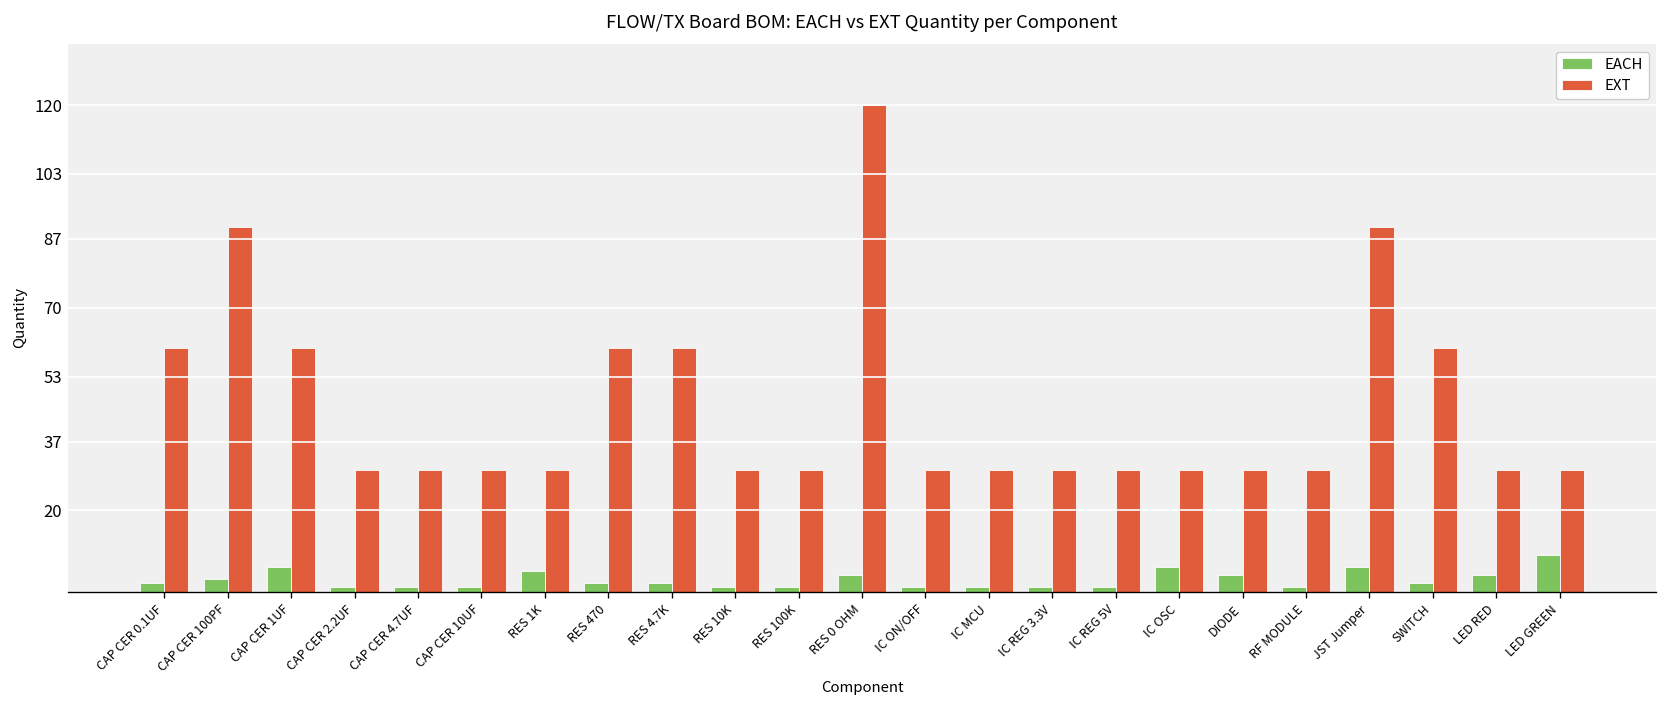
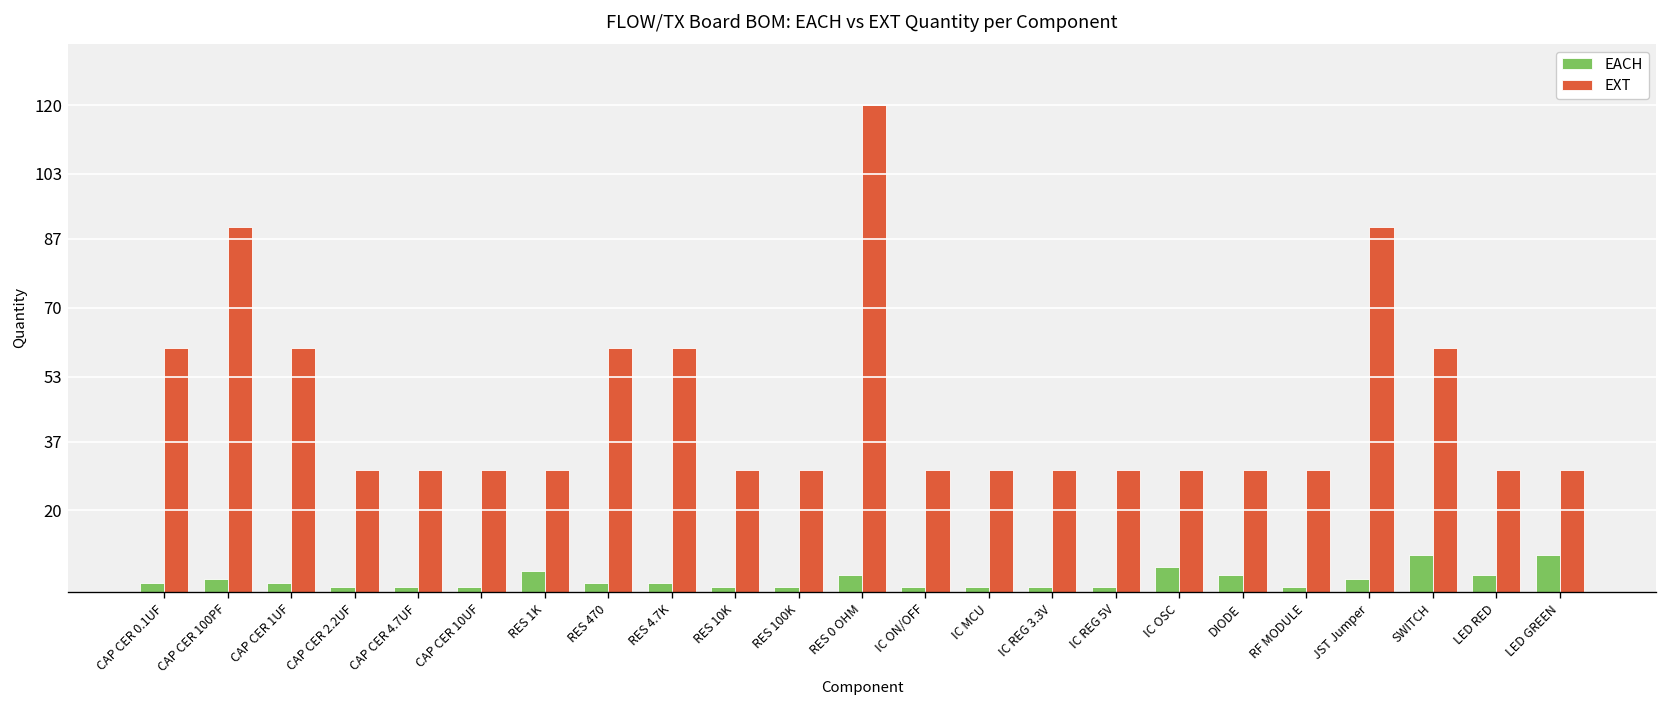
  {
    "EACH": {
      "CAP CER 0.1UF": 2,
      "CAP CER 100PF": 3,
-     "CAP CER 1UF": 6,
+     "CAP CER 1UF": 2,
      "CAP CER 2.2UF": 1,
      "CAP CER 4.7UF": 1,
      "CAP CER 10UF": 1,
      "RES 1K": 5,
      "RES 470": 2,
      "RES 4.7K": 2,
      "RES 10K": 1,
      "RES 100K": 1,
      "RES 0 OHM": 4,
      "IC ON/OFF": 1,
      "IC MCU": 1,
      "IC REG 3.3V": 1,
      "IC REG 5V": 1,
      "IC OSC": 6,
      "DIODE": 4,
      "RF MODULE": 1,
-     "JST Jumper": 6,
-     "SWITCH": 2,
+     "JST Jumper": 3,
+     "SWITCH": 9,
      "LED RED": 4,
      "LED GREEN": 9
    },
    "EXT": {
      "CAP CER 0.1UF": 60,
      "CAP CER 100PF": 90,
      "CAP CER 1UF": 60,
      "CAP CER 2.2UF": 30,
      "CAP CER 4.7UF": 30,
      "CAP CER 10UF": 30,
      "RES 1K": 30,
      "RES 470": 60,
      "RES 4.7K": 60,
      "RES 10K": 30,
      "RES 100K": 30,
      "RES 0 OHM": 120,
      "IC ON/OFF": 30,
      "IC MCU": 30,
      "IC REG 3.3V": 30,
      "IC REG 5V": 30,
      "IC OSC": 30,
      "DIODE": 30,
      "RF MODULE": 30,
      "JST Jumper": 90,
      "SWITCH": 60,
      "LED RED": 30,
      "LED GREEN": 30
    }
  }
